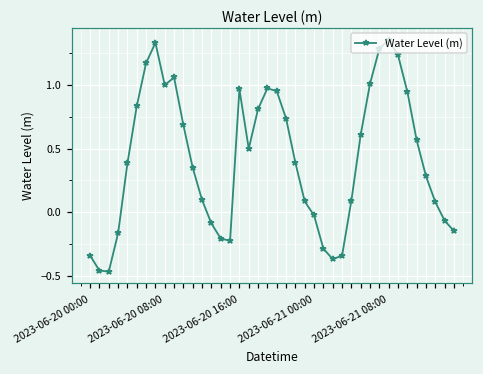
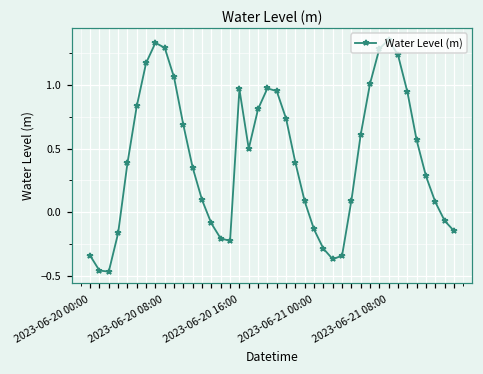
  {
    "2023-06-20 00:00": -0.34,
-   "2023-06-20 08:00": 1.00,
+   "2023-06-20 08:00": 1.29,
    "2023-06-20 16:00": 0.97,
-   "2023-06-21 00:00": -0.02
+   "2023-06-21 00:00": -0.13
  }
